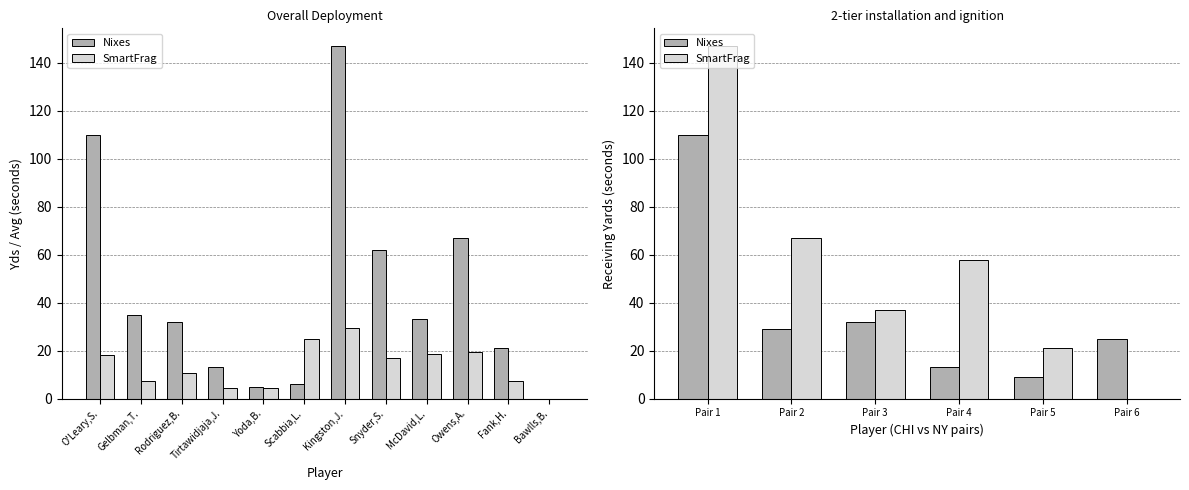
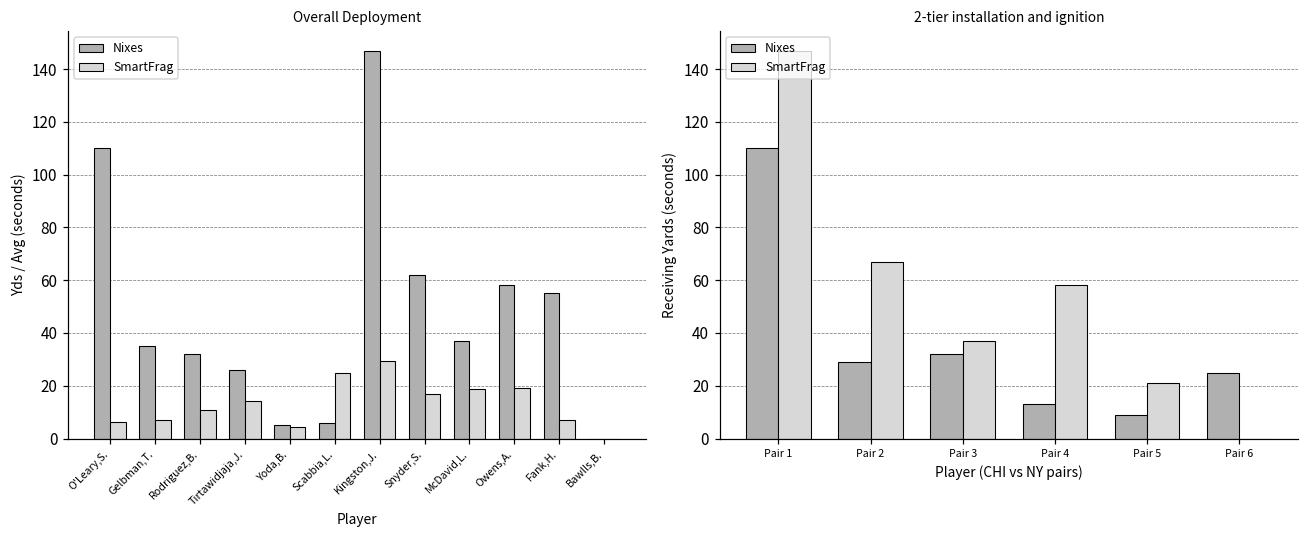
  {
    "Overall Deployment": {
      "Nixes": {
        "O'Leary,S.": 110,
        "Gelbman,T.": 35,
        "Rodriguez,B.": 32,
-       "Tirtawidjaja,J.": 13,
+       "Tirtawidjaja,J.": 26,
        "Yoda,B.": 5,
        "Scabbia,L.": 6,
        "Kingston,J.": 147,
        "Snyder,S.": 62,
-       "McDavid,L.": 33,
-       "Owens,A.": 67,
-       "Fank,H.": 21,
+       "McDavid,L.": 37,
+       "Owens,A.": 58,
+       "Fank,H.": 55,
        "Bawlls,B.": 0
      },
      "SmartFrag": {
-       "O'Leary,S.": 18,
+       "O'Leary,S.": 6,
        "Gelbman,T.": 7,
        "Rodriguez,B.": 11,
-       "Tirtawidjaja,J.": 4,
+       "Tirtawidjaja,J.": 14,
        "Yoda,B.": 5,
        "Scabbia,L.": 25,
        "Kingston,J.": 29,
        "Snyder,S.": 17,
        "McDavid,L.": 19,
        "Owens,A.": 19,
        "Fank,H.": 7,
        "Bawlls,B.": 0
      }
    },
    "2-tier installation and ignition": {
      "Nixes": {
        "Pair 1": 110,
        "Pair 2": 29,
        "Pair 3": 32,
        "Pair 4": 13,
        "Pair 5": 9,
        "Pair 6": 25
      },
      "SmartFrag": {
        "Pair 2": 67,
        "Pair 3": 37,
        "Pair 4": 58,
        "Pair 5": 21,
        "Pair 6": 0
      }
    }
  }
